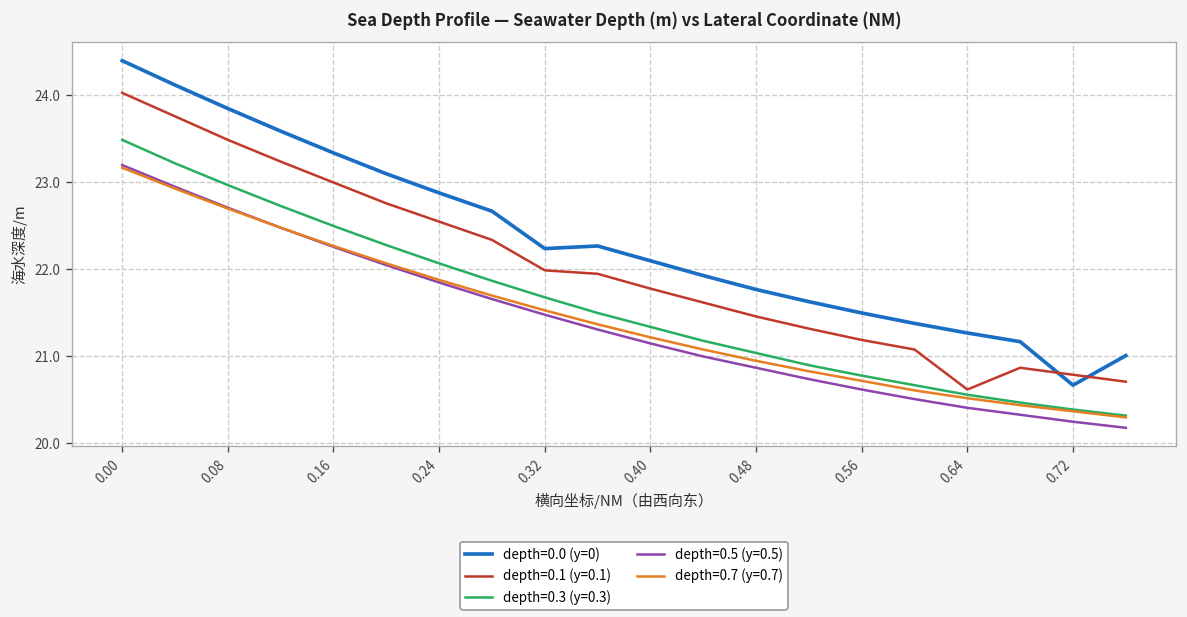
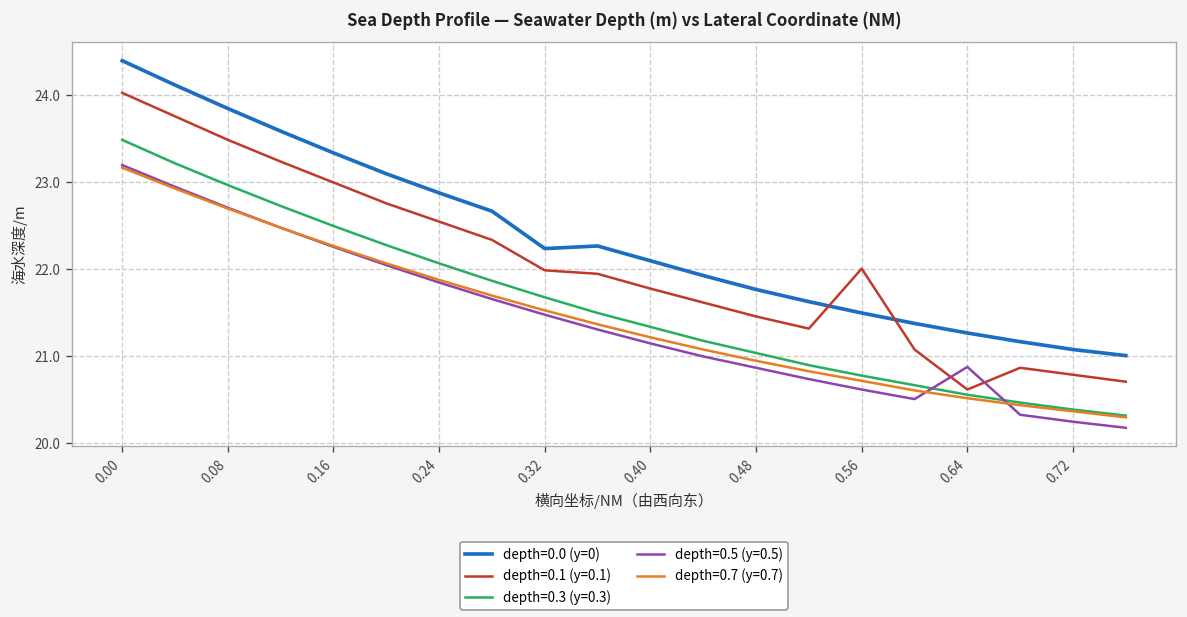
  {
    "depth=0.0 (y=0)": {
      "0.00": 24.4,
      "0.08": 23.9,
      "0.16": 23.3,
      "0.24": 22.9,
      "0.32": 22.2,
      "0.40": 22.1,
      "0.48": 21.8,
      "0.56": 21.5,
      "0.64": 21.3,
-     "0.72": 20.7
+     "0.72": 21.1
    },
    "depth=0.1 (y=0.1)": {
      "0.00": 24.0,
      "0.08": 23.5,
      "0.16": 23.0,
      "0.24": 22.6,
      "0.32": 22.0,
      "0.40": 21.8,
      "0.48": 21.5,
-     "0.56": 21.2,
+     "0.56": 22.0,
      "0.64": 20.6,
      "0.72": 20.8
    },
    "depth=0.3 (y=0.3)": {
      "0.00": 23.5,
      "0.08": 23.0,
      "0.16": 22.5,
      "0.24": 22.1,
      "0.32": 21.7,
      "0.40": 21.3,
      "0.48": 21.0,
      "0.56": 20.8,
      "0.64": 20.6
    },
    "depth=0.5 (y=0.5)": {
      "0.32": 21.5,
      "0.40": 21.2,
      "0.48": 20.9,
      "0.56": 20.6,
-     "0.64": 20.4,
+     "0.64": 20.9,
      "0.72": 20.3
    },
    "depth=0.7 (y=0.7)": {
      "0.32": 21.5,
      "0.40": 21.2,
      "0.48": 21.0,
      "0.56": 20.7,
      "0.64": 20.5
    }
  }
